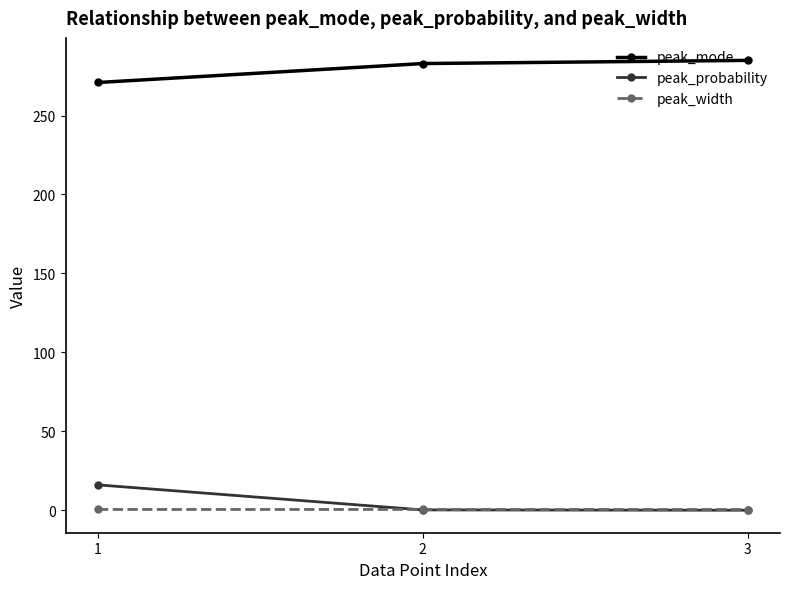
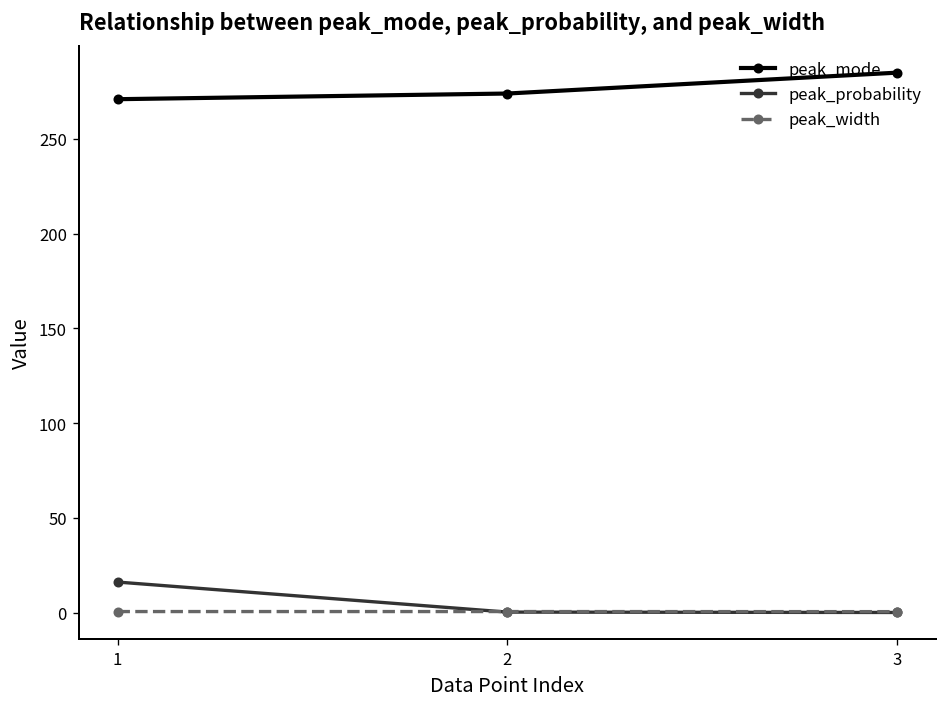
  {
    "peak_mode": {
      "1": 271,
-     "2": 283,
+     "2": 274,
      "3": 285
    },
    "peak_probability": {
      "1": 16
    },
    "peak_width": {
      "1": 1
    }
  }
